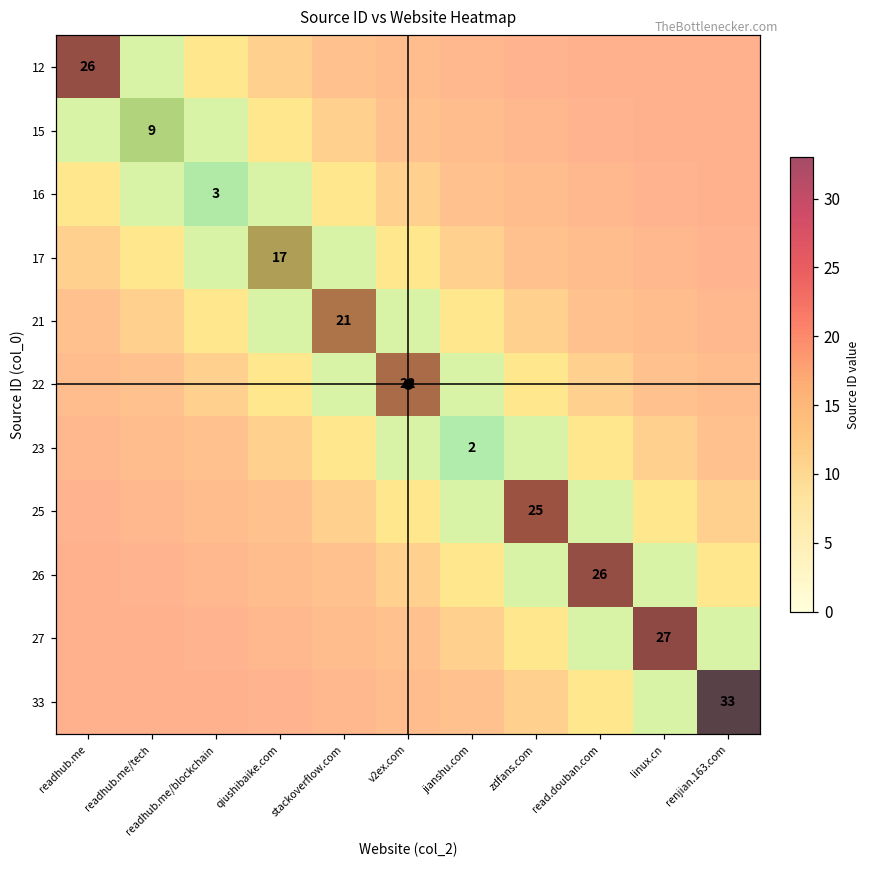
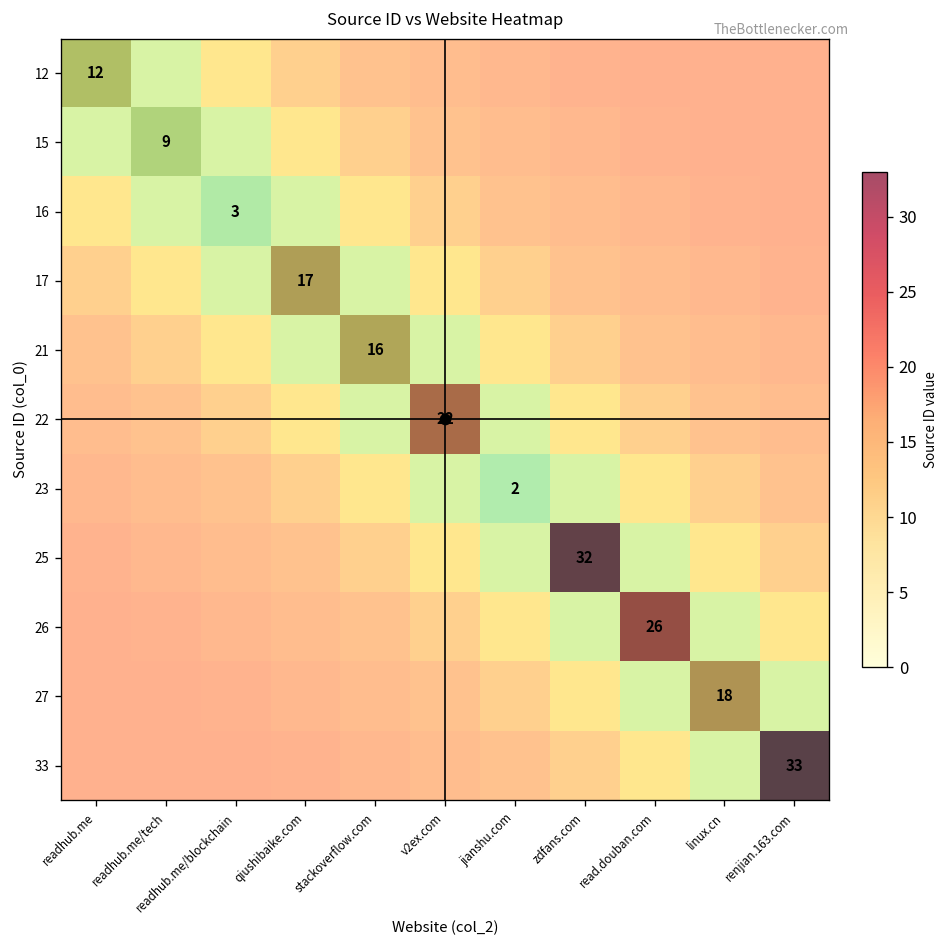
  {
    "12": {
-     "readhub.me": 26
+     "readhub.me": 12
    },
    "15": {
      "readhub.me/tech": 9
    },
    "16": {
      "readhub.me/blockchain": 3
    },
    "17": {
      "qiushibaike.com": 17
    },
    "21": {
-     "stackoverflow.com": 21
+     "stackoverflow.com": 16
    },
    "23": {
      "jianshu.com": 2
    },
    "25": {
-     "zdfans.com": 25
+     "zdfans.com": 32
    },
    "26": {
      "read.douban.com": 26
    },
    "27": {
-     "linux.cn": 27
+     "linux.cn": 18
    },
    "33": {
      "renjian.163.com": 33
    }
  }
